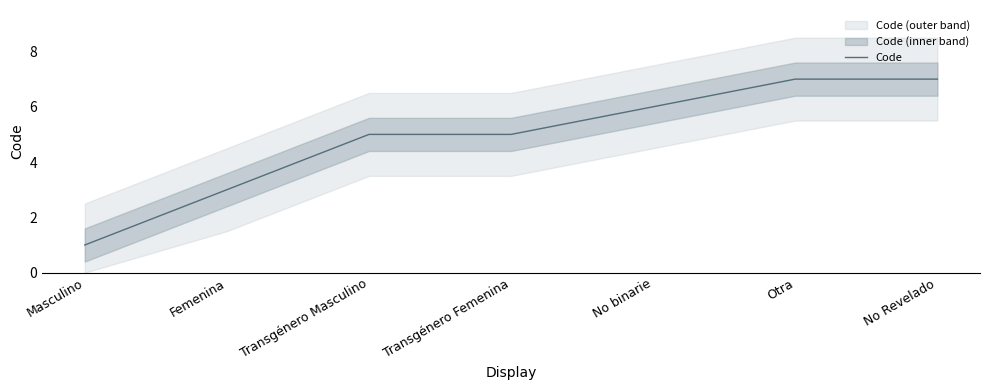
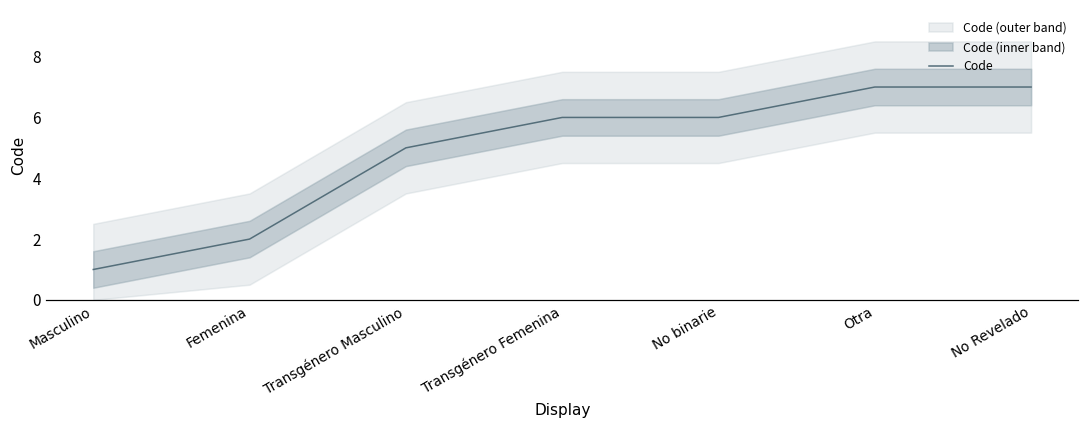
  {
    "Code": {
      "Masculino": 1,
-     "Femenina": 3,
+     "Femenina": 2,
      "Transgénero Masculino": 5,
-     "Transgénero Femenina": 5,
+     "Transgénero Femenina": 6,
      "No binarie": 6,
      "Otra": 7,
      "No Revelado": 7
    }
  }
